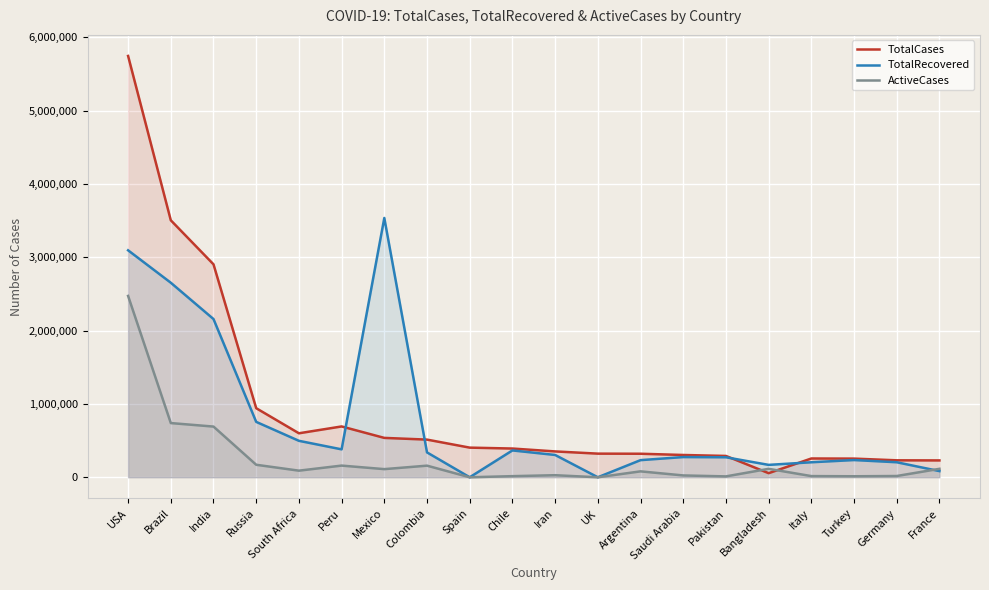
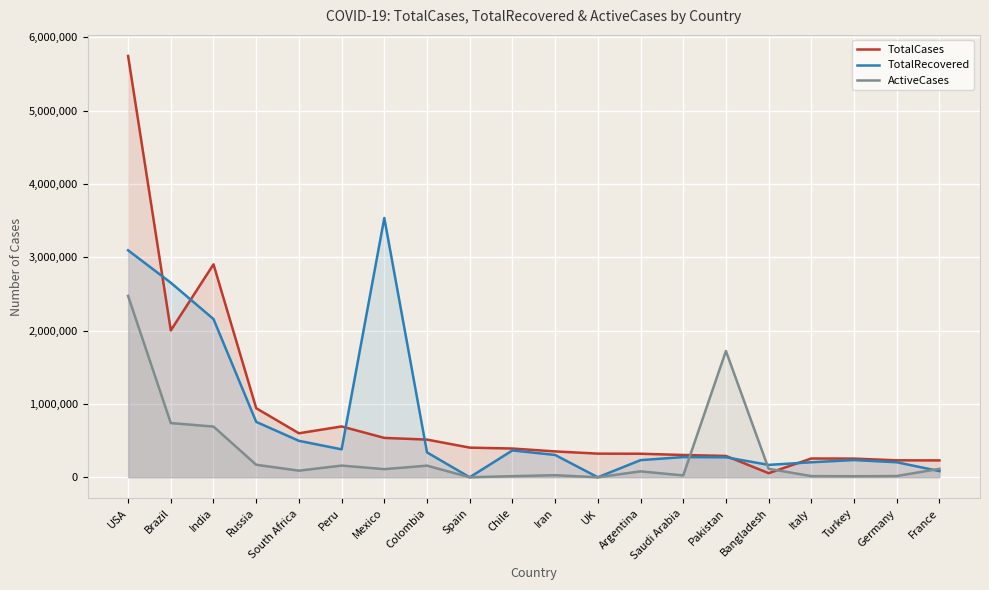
  {
    "TotalCases": {
      "USA": "5,700,000",
-     "Brazil": "3,500,000",
+     "Brazil": "2,000,000",
      "India": "2,900,000",
      "Russia": "900,000",
      "South Africa": "600,000",
      "Peru": "700,000",
      "Mexico": "500,000",
      "Colombia": "500,000",
      "Spain": "400,000",
      "Iran": "400,000",
      "UK": "300,000",
      "Argentina": "300,000",
      "Bangladesh": "100,000",
      "Italy": "300,000",
      "France": "200,000"
    },
    "TotalRecovered": {
      "USA": "3,100,000",
      "Brazil": "2,700,000",
      "India": "2,200,000",
      "Russia": "800,000",
      "South Africa": "500,000",
      "Peru": "400,000",
      "Mexico": "3,500,000",
      "Colombia": "300,000",
      "Iran": "300,000",
      "Argentina": "200,000",
      "Bangladesh": "200,000",
      "Italy": "200,000"
    },
    "ActiveCases": {
      "USA": "2,500,000",
      "Brazil": "700,000",
      "India": "700,000",
      "Russia": "200,000",
      "South Africa": "100,000",
      "Peru": "200,000",
      "Mexico": "100,000",
      "Colombia": "200,000",
      "Chile": "0",
      "Iran": "0",
      "Argentina": "100,000",
      "Saudi Arabia": "0",
-     "Pakistan": "0",
+     "Pakistan": "1,700,000",
      "Bangladesh": "100,000",
      "Italy": "0",
      "Turkey": "0",
      "Germany": "0"
    }
  }
